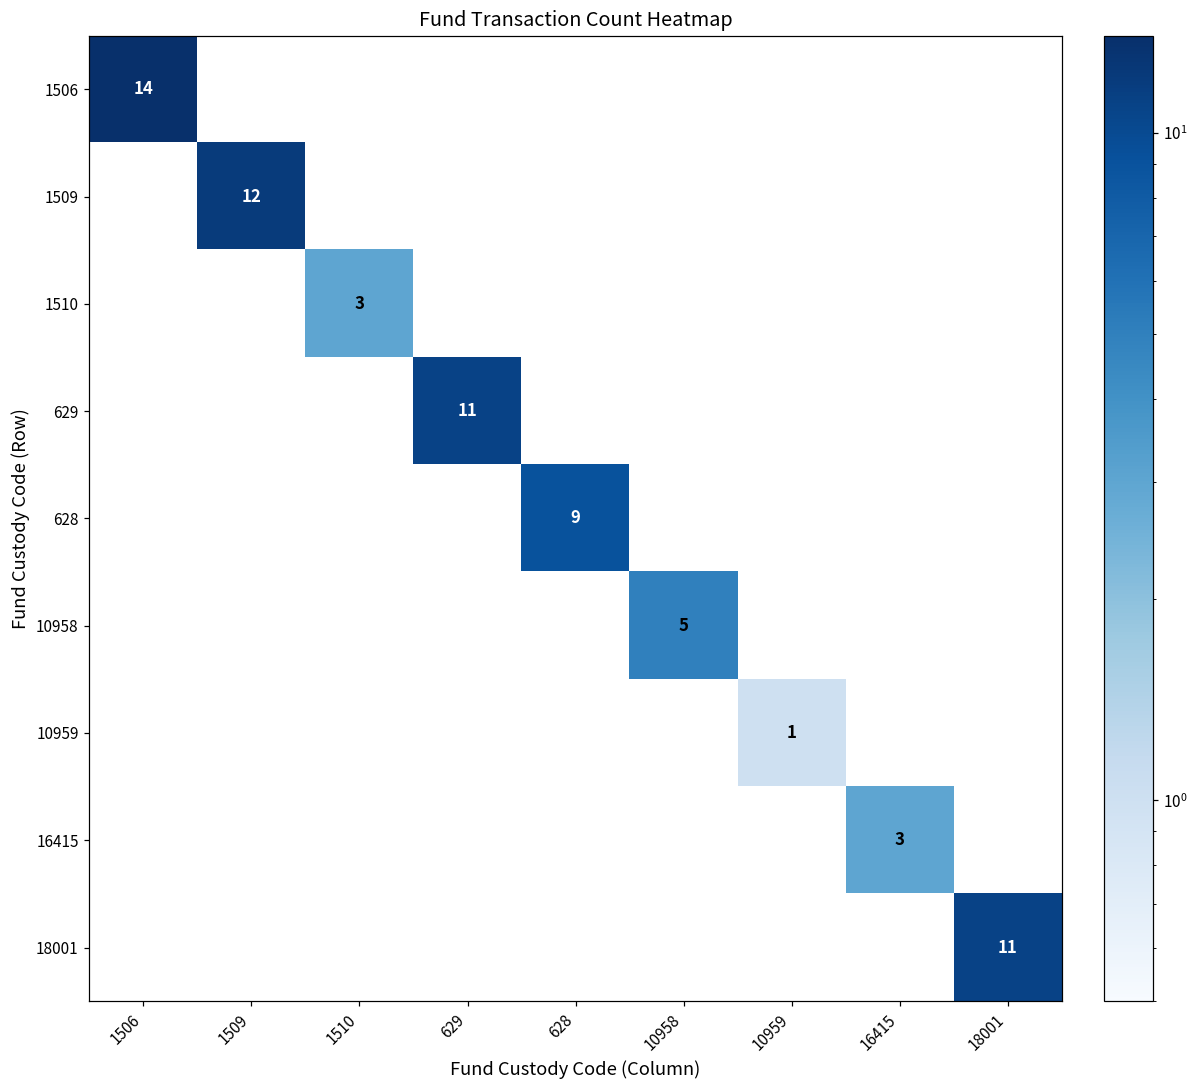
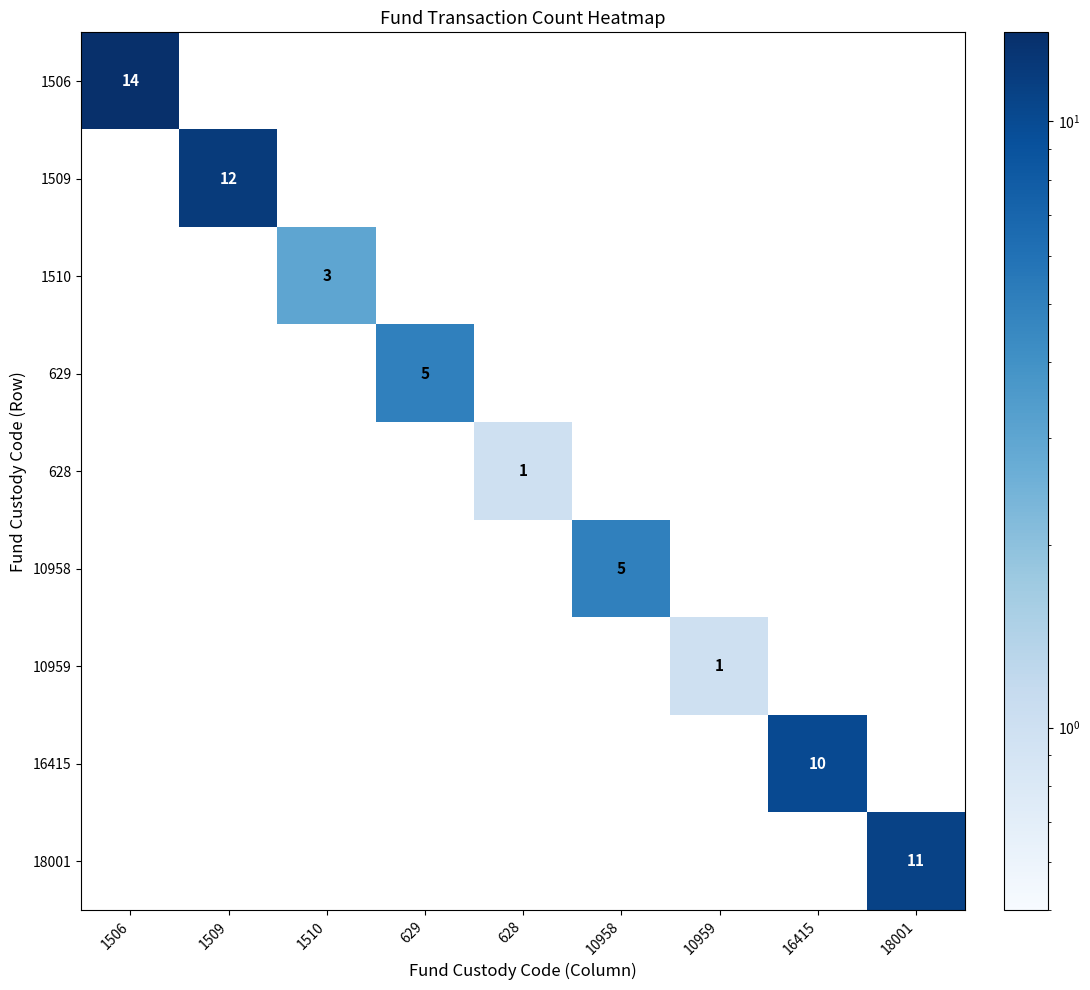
  {
    "1506": {
      "1506": 14
    },
    "1509": {
      "1509": 12
    },
    "1510": {
      "1510": 3
    },
    "629": {
-     "629": 11
+     "629": 5
    },
    "628": {
-     "628": 9
+     "628": 1
    },
    "10958": {
      "10958": 5
    },
    "10959": {
      "10959": 1
    },
    "16415": {
-     "16415": 3
+     "16415": 10
    },
    "18001": {
      "18001": 11
    }
  }
